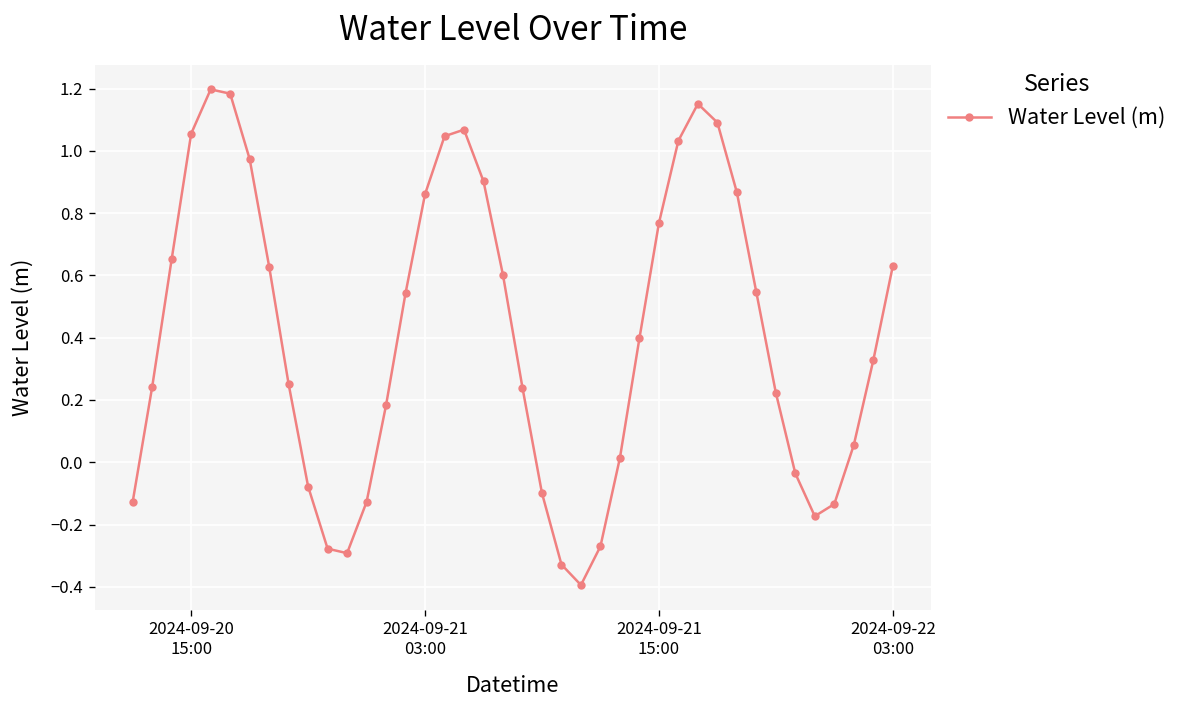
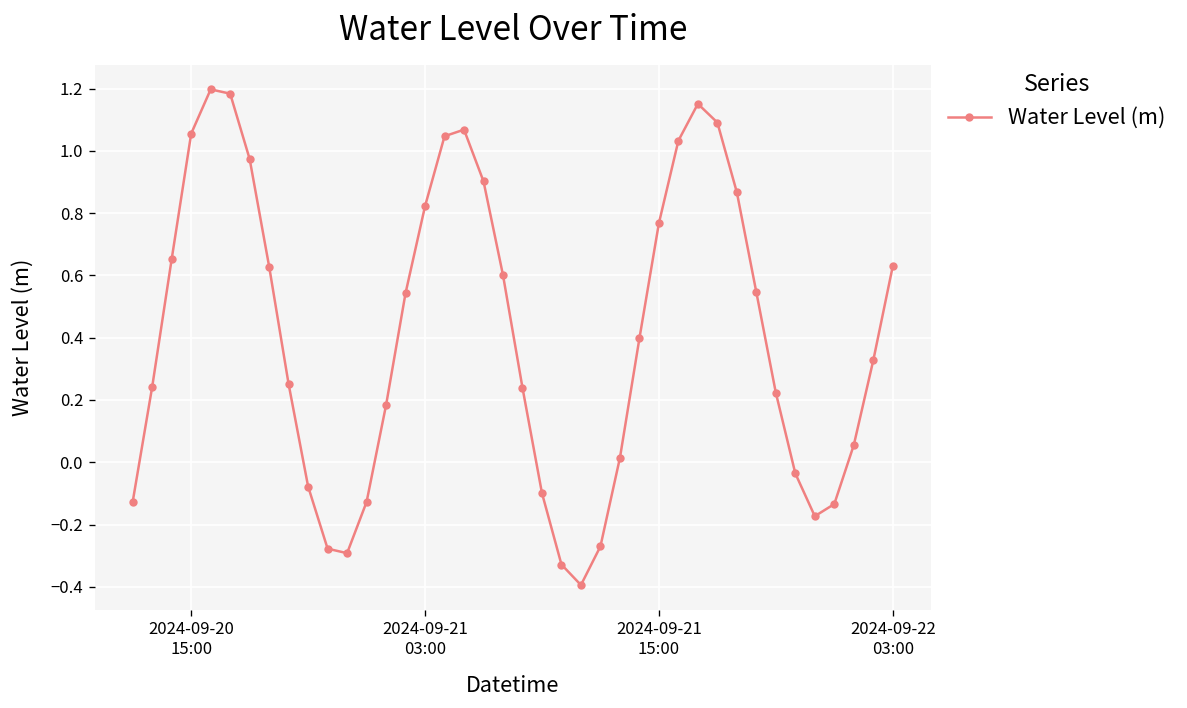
  {
    "2024-09-20 15:00": 1.06,
-   "2024-09-21 03:00": 0.86,
+   "2024-09-21 03:00": 0.82,
    "2024-09-21 15:00": 0.77,
    "2024-09-22 03:00": 0.63
  }
